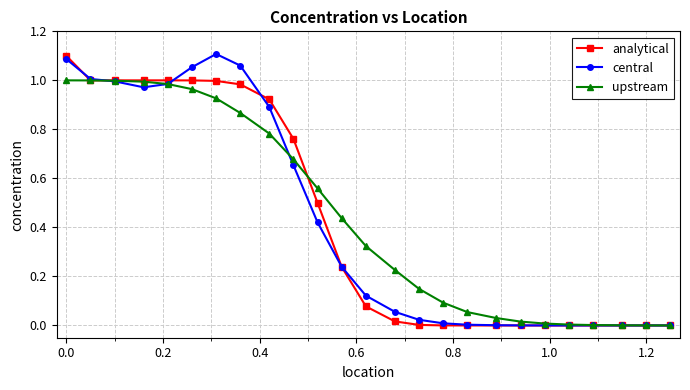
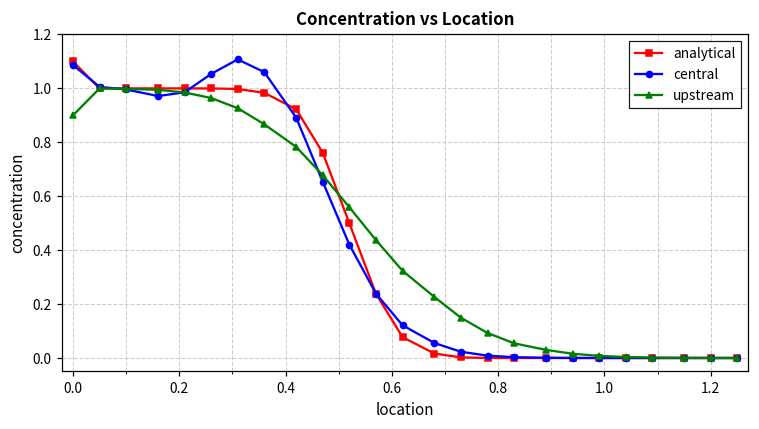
  {
    "analytical": {
      "0.0": 1.1
    },
    "central": {
      "0.0": 1.09
    },
    "upstream": {
-     "0.0": 1.0
+     "0.0": 0.9
    }
  }
